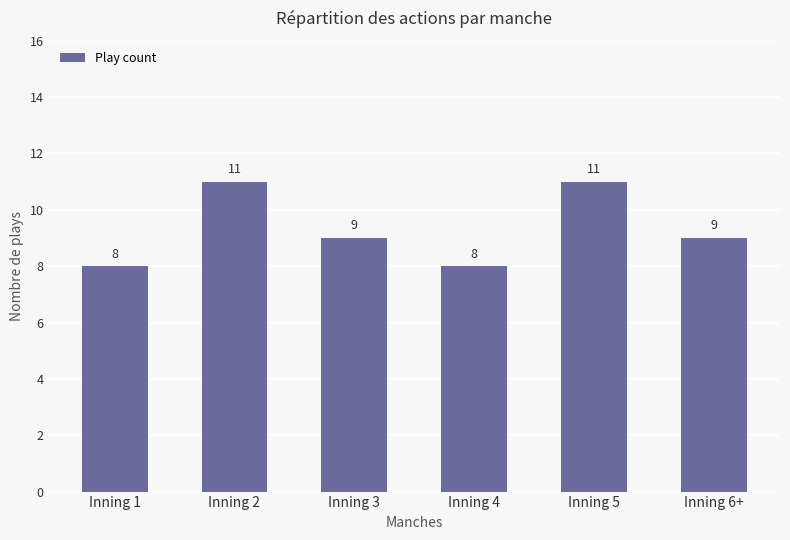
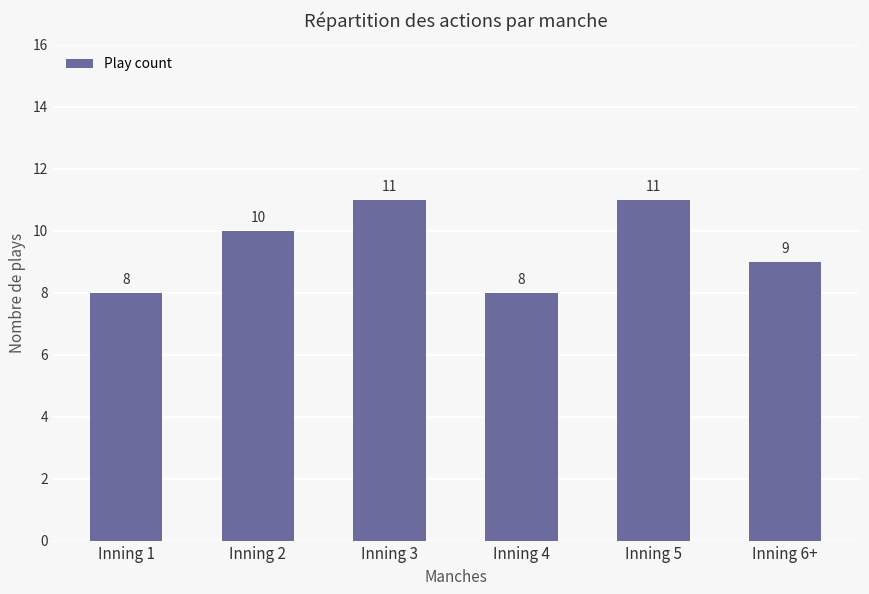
  {
    "Inning 1": 8,
-   "Inning 2": 11,
-   "Inning 3": 9,
+   "Inning 2": 10,
+   "Inning 3": 11,
    "Inning 4": 8,
    "Inning 5": 11,
    "Inning 6+": 9
  }
